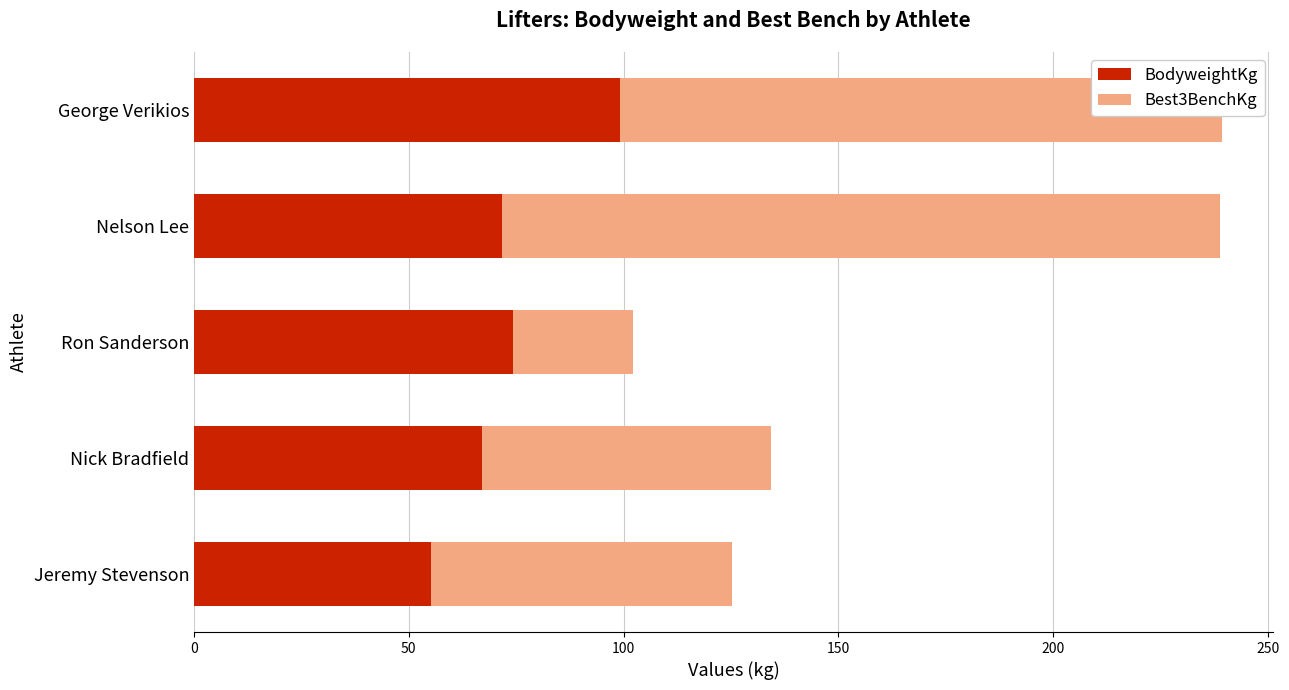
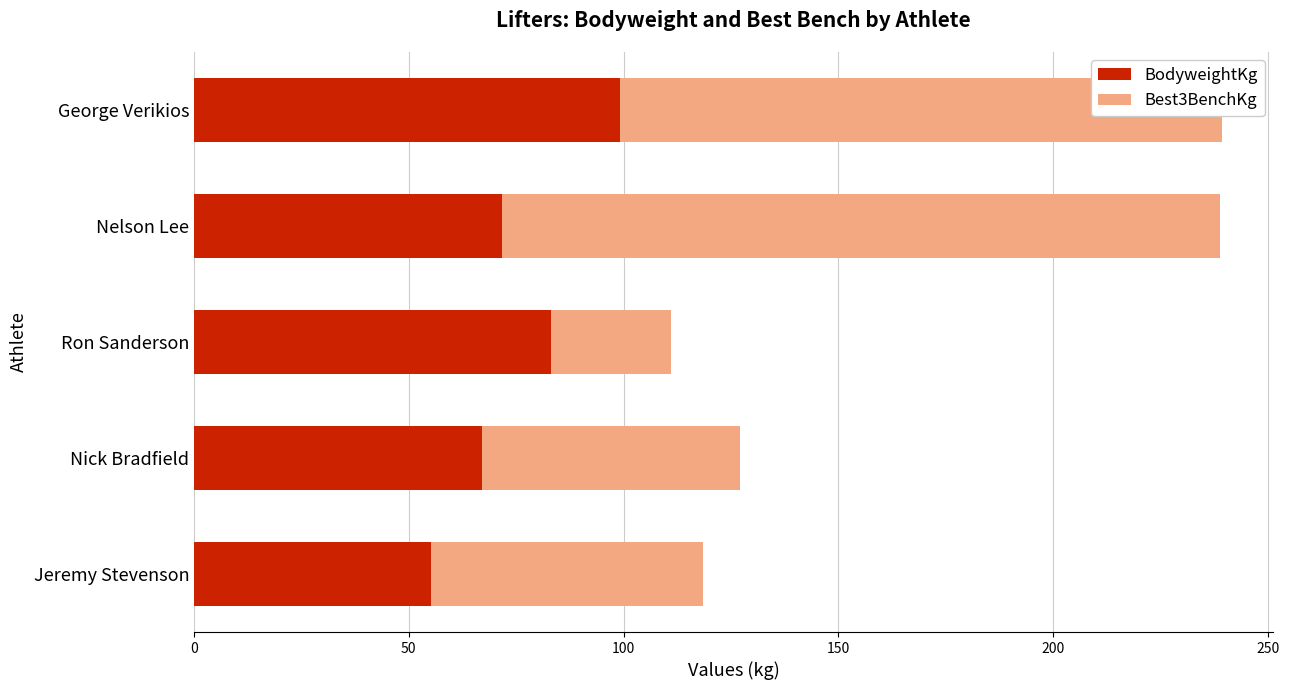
  {
    "BodyweightKg": {
      "George Verikios": 99,
      "Nelson Lee": 72,
-     "Ron Sanderson": 74,
+     "Ron Sanderson": 83,
      "Nick Bradfield": 67,
      "Jeremy Stevenson": 55
    },
    "Best3BenchKg": {
      "Nelson Lee": 167,
      "Ron Sanderson": 28,
-     "Nick Bradfield": 67,
-     "Jeremy Stevenson": 70
+     "Nick Bradfield": 60,
+     "Jeremy Stevenson": 63
    }
  }
